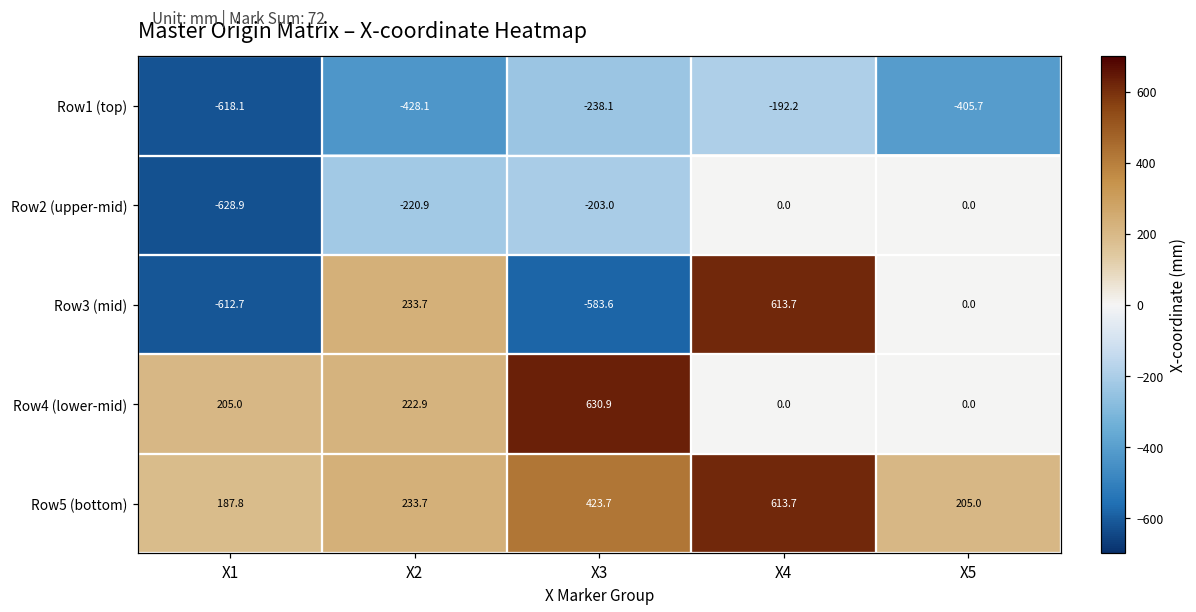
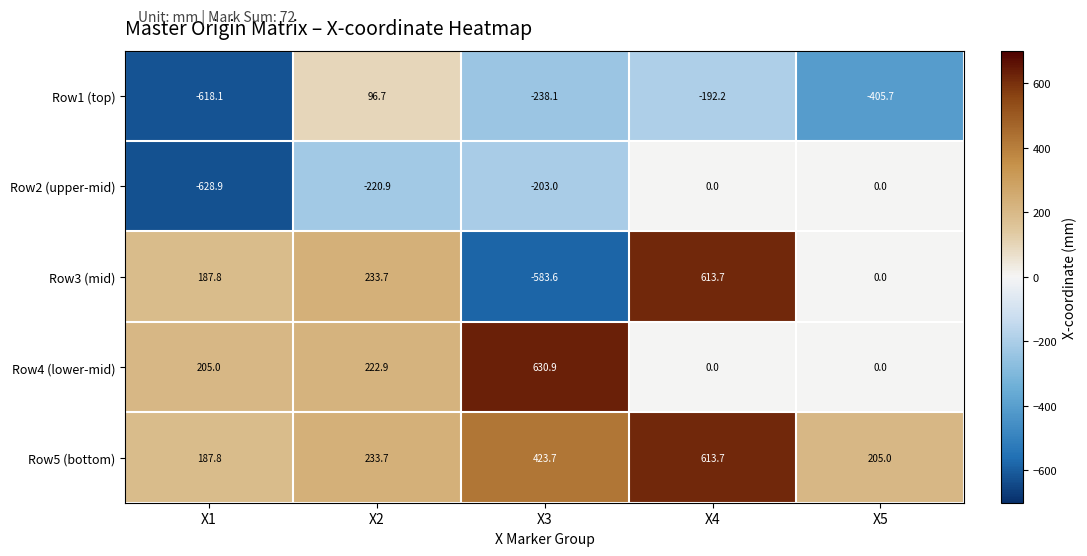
  {
    "Row1 (top)": {
      "X1": -618.1,
-     "X2": -428.1,
+     "X2": 96.7,
      "X3": -238.1,
      "X4": -192.2,
      "X5": -405.7
    },
    "Row2 (upper-mid)": {
      "X1": -628.9,
      "X2": -220.9,
      "X3": -203.0,
      "X4": 0.0,
      "X5": 0.0
    },
    "Row3 (mid)": {
-     "X1": -612.7,
+     "X1": 187.8,
      "X2": 233.7,
      "X3": -583.6,
      "X4": 613.7,
      "X5": 0.0
    },
    "Row4 (lower-mid)": {
      "X1": 205.0,
      "X2": 222.9,
      "X3": 630.9,
      "X4": 0.0,
      "X5": 0.0
    },
    "Row5 (bottom)": {
      "X1": 187.8,
      "X2": 233.7,
      "X3": 423.7,
      "X4": 613.7,
      "X5": 205.0
    }
  }
